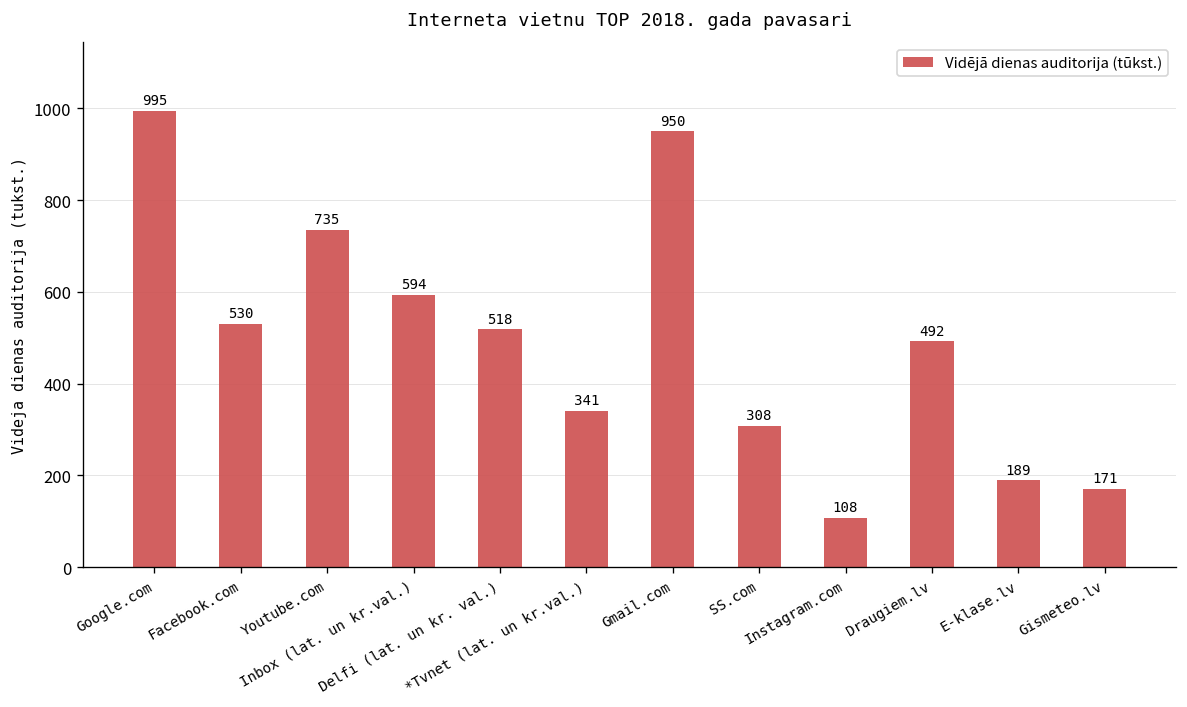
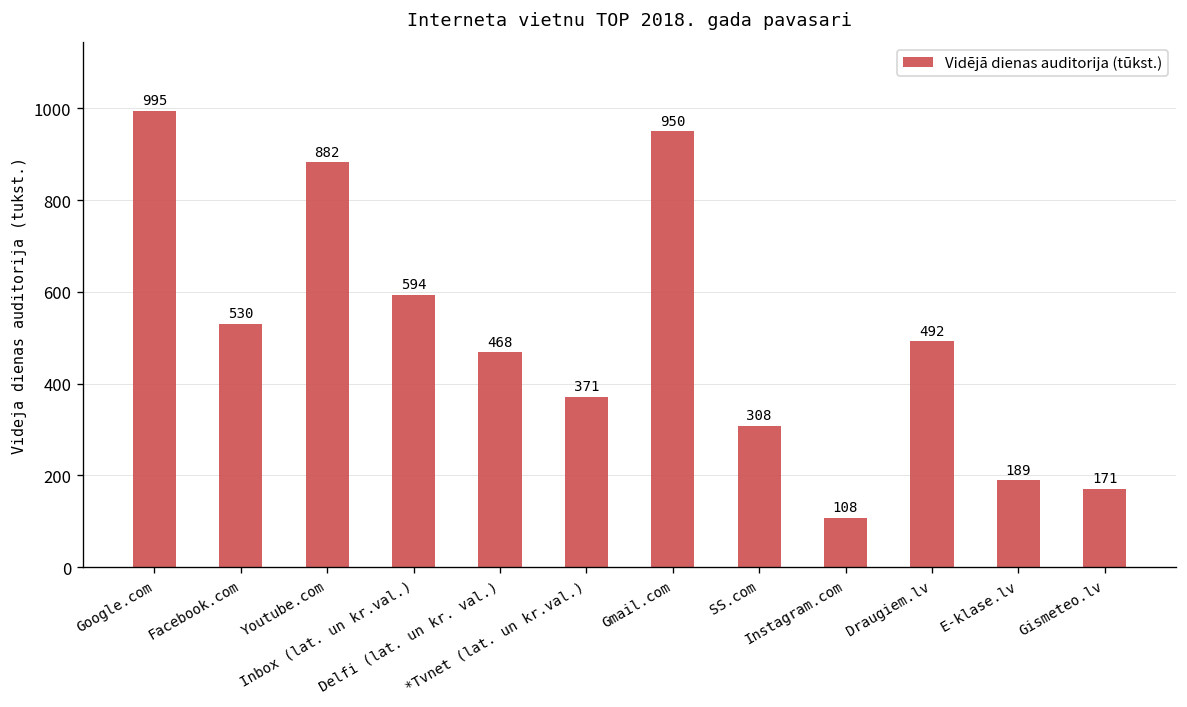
  {
    "Google.com": 995,
    "Facebook.com": 530,
-   "Youtube.com": 735,
+   "Youtube.com": 882,
    "Inbox (lat. un kr.val.)": 594,
-   "Delfi (lat. un kr. val.)": 518,
-   "*Tvnet (lat. un kr.val.)": 341,
+   "Delfi (lat. un kr. val.)": 468,
+   "*Tvnet (lat. un kr.val.)": 371,
    "Gmail.com": 950,
    "SS.com": 308,
    "Instagram.com": 108,
    "Draugiem.lv": 492,
    "E-klase.lv": 189,
    "Gismeteo.lv": 171
  }
